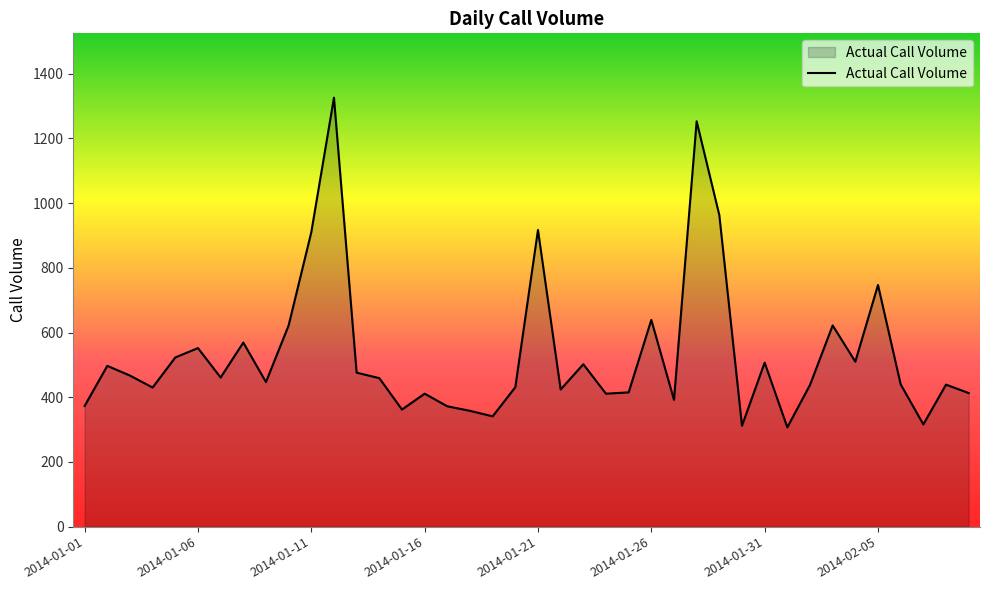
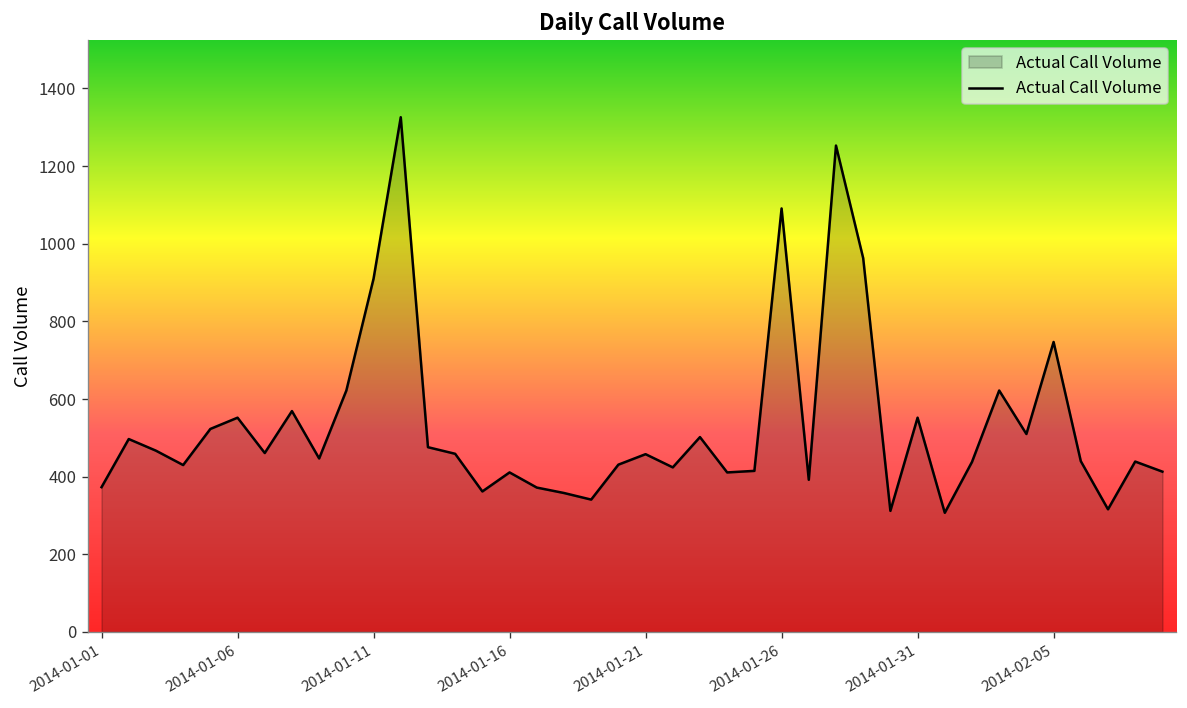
  {
    "2014-01-01": 370,
    "2014-01-06": 550,
    "2014-01-11": 910,
    "2014-01-16": 410,
-   "2014-01-21": 920,
-   "2014-01-26": 640,
-   "2014-01-31": 510,
+   "2014-01-21": 460,
+   "2014-01-26": 1090,
+   "2014-01-31": 550,
    "2014-02-05": 750
  }
